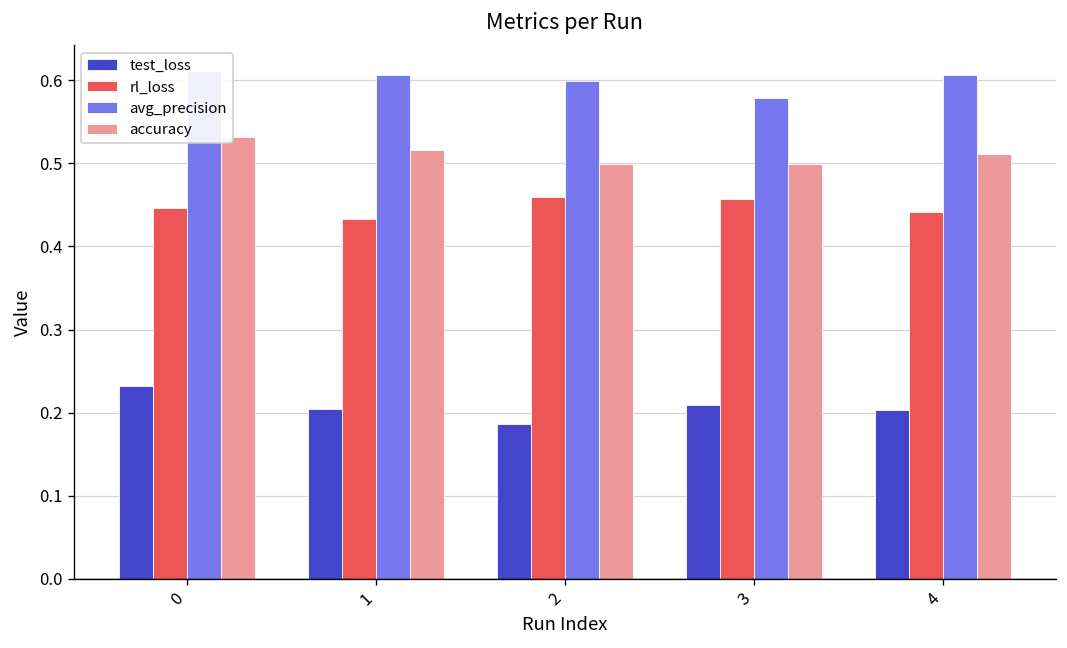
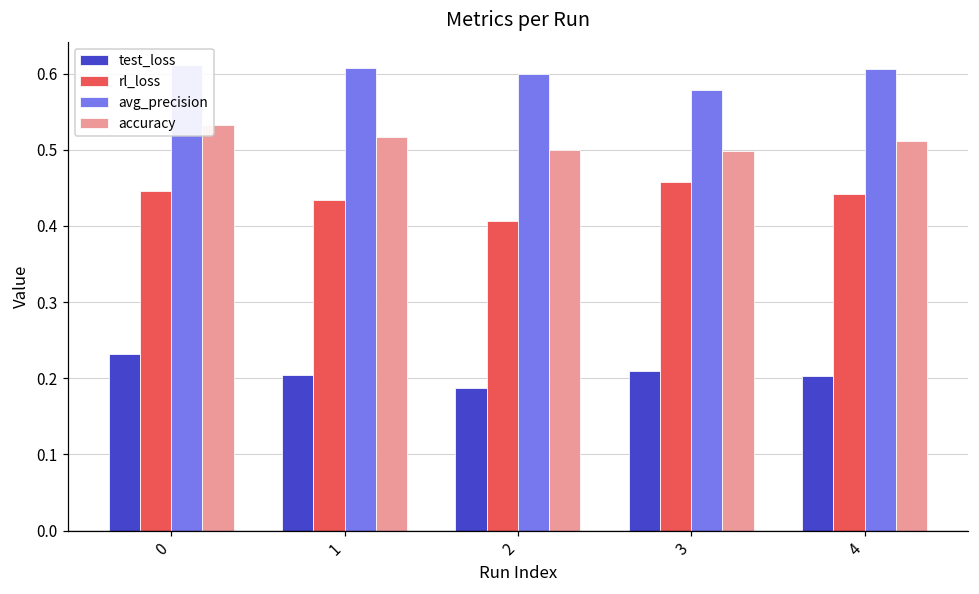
  {
    "test_loss": {
      "0": 0.23,
      "1": 0.20,
      "2": 0.19,
      "3": 0.21,
      "4": 0.20
    },
    "rl_loss": {
      "0": 0.45,
      "1": 0.43,
-     "2": 0.46,
+     "2": 0.41,
      "3": 0.46,
      "4": 0.44
    },
    "avg_precision": {
      "1": 0.61,
      "2": 0.60,
      "3": 0.58,
      "4": 0.61
    },
    "accuracy": {
      "0": 0.53,
      "1": 0.52,
      "2": 0.50,
      "3": 0.50,
      "4": 0.51
    }
  }
